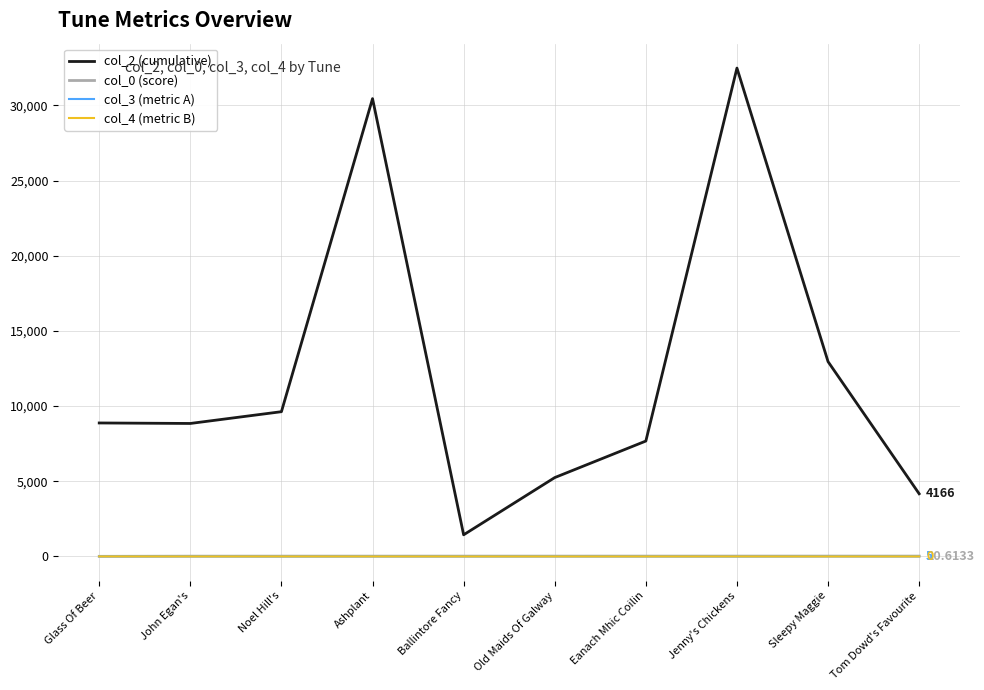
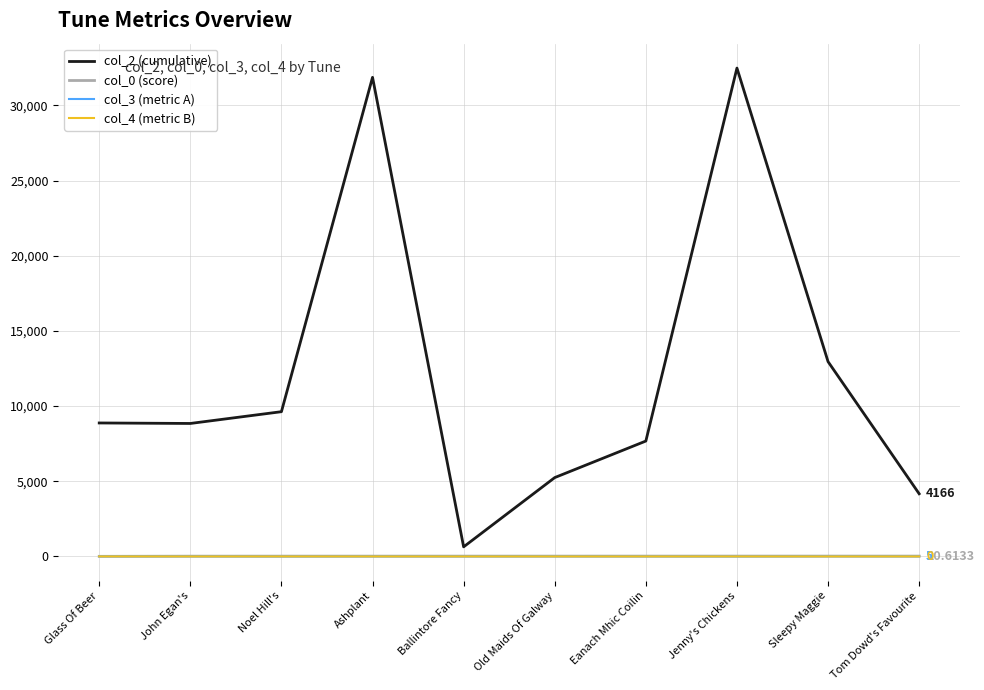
  {
    "col_2 (cumulative)": {
      "Glass Of Beer": "8,900",
      "John Egan's": "8,800",
      "Noel Hill's": "9,600",
-     "Ashplant": "30,400",
-     "Ballintore Fancy": "1,400",
+     "Ashplant": "31,900",
+     "Ballintore Fancy": "600",
      "Old Maids Of Galway": "5,200",
      "Eanach Mhic Coilin": "7,700",
      "Jenny's Chickens": "32,500",
      "Sleepy Maggie": "13,000"
    },
    "col_4 (metric B)": {
      "Glass Of Beer": "0",
      "John Egan's": "0",
      "Noel Hill's": "0",
      "Ashplant": "0",
      "Ballintore Fancy": "0",
      "Old Maids Of Galway": "0",
      "Eanach Mhic Coilin": "0",
      "Jenny's Chickens": "0",
      "Sleepy Maggie": "0"
    }
  }
